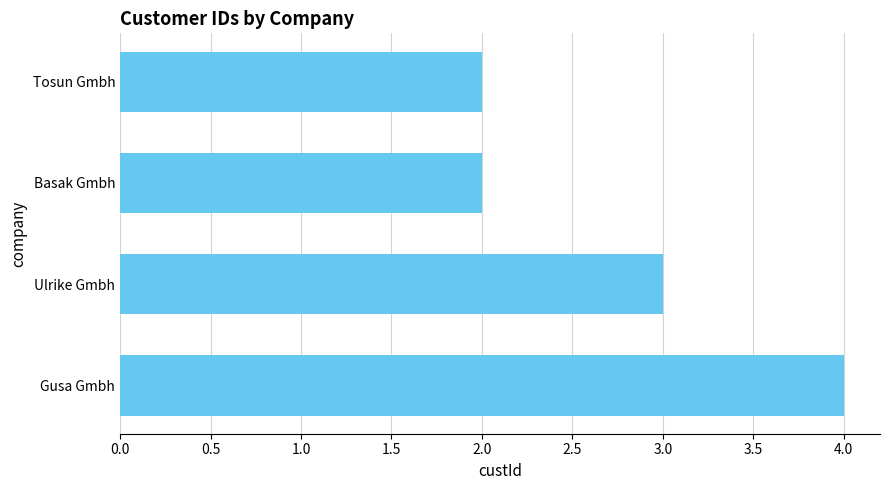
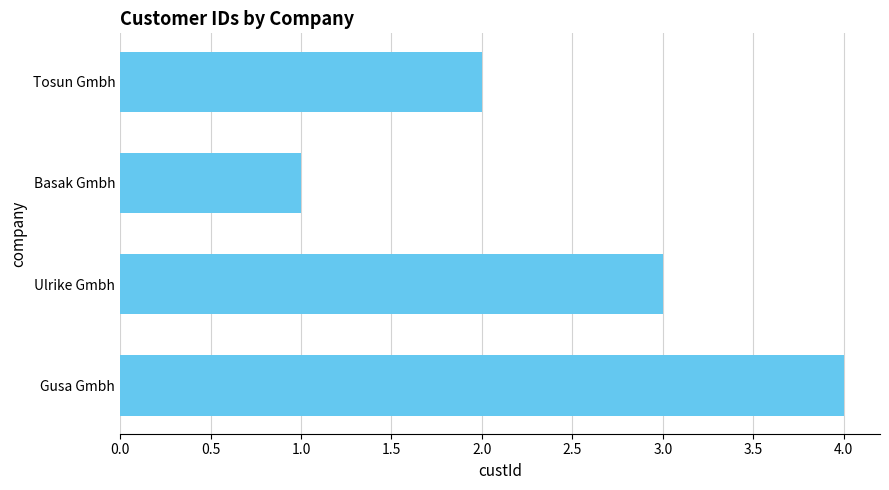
  {
    "Tosun Gmbh": 2,
-   "Basak Gmbh": 2,
+   "Basak Gmbh": 1,
    "Ulrike Gmbh": 3,
    "Gusa Gmbh": 4
  }
